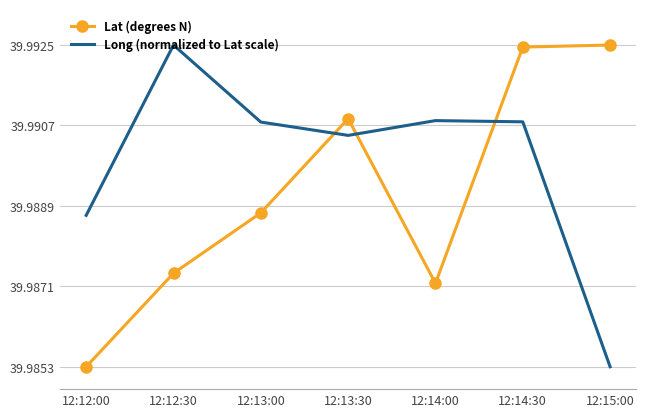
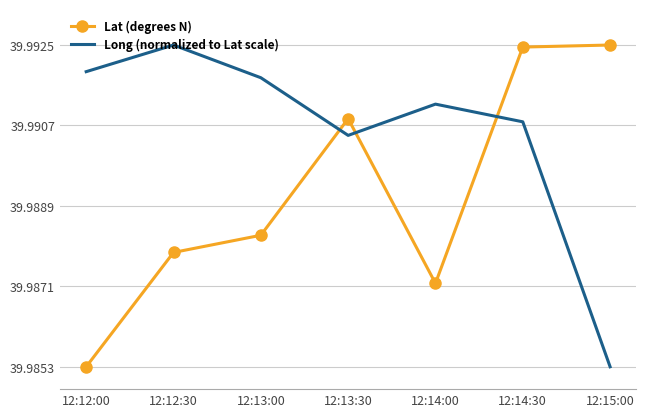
  {
    "Lat (degrees N)": {
      "12:12:00": 39.9853,
-     "12:12:30": 39.9874,
-     "12:13:00": 39.9888,
+     "12:12:30": 39.9879,
+     "12:13:00": 39.9883,
      "12:13:30": 39.9909,
      "12:14:00": 39.9872,
      "12:14:30": 39.9925,
      "12:15:00": 39.9925
    },
    "Long (normalized to Lat scale)": {
-     "12:12:00": 39.9887,
+     "12:12:00": 39.9919,
      "12:12:30": 39.9925,
-     "12:13:00": 39.9908,
+     "12:13:00": 39.9918,
      "12:13:30": 39.9905,
-     "12:14:00": 39.9908,
+     "12:14:00": 39.9912,
      "12:14:30": 39.9908,
      "12:15:00": 39.9853
    }
  }
